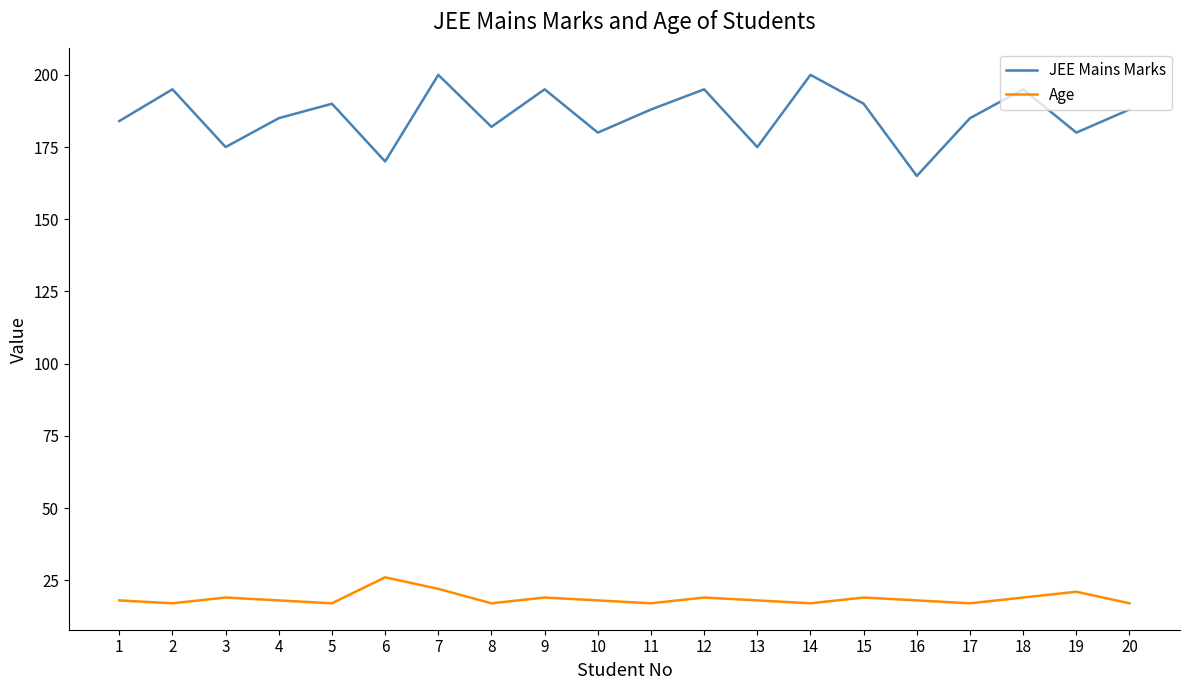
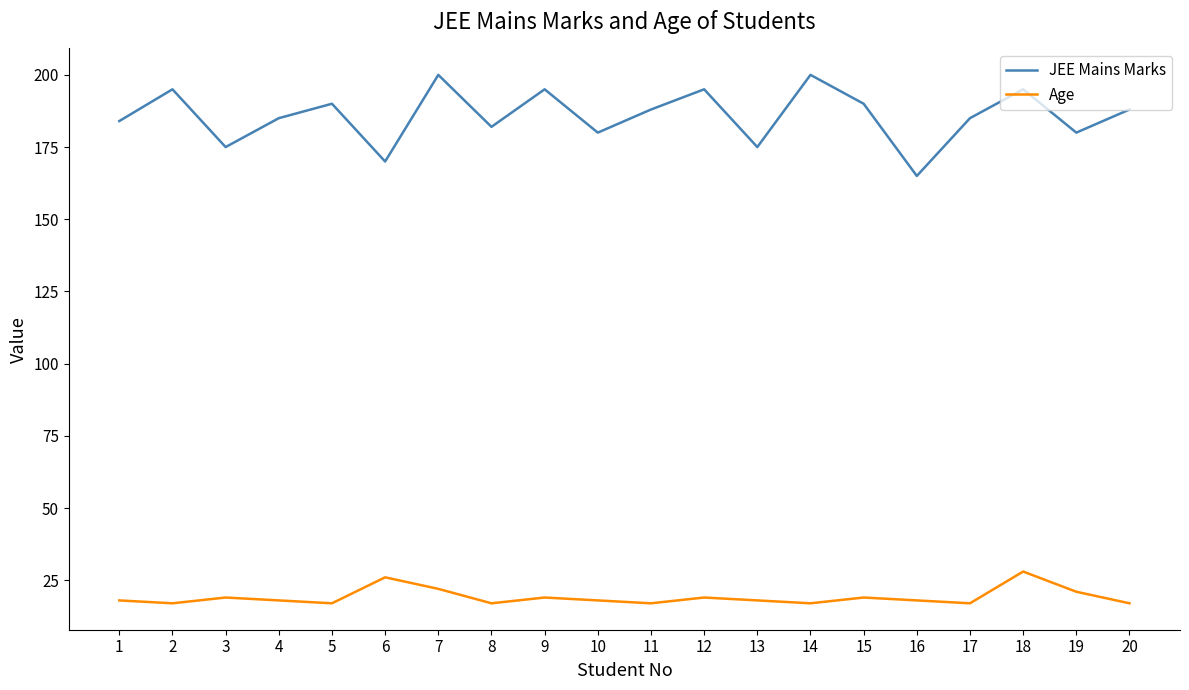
  {
    "JEE Mains Marks": {
      "1": 184,
      "2": 195,
      "3": 175,
      "4": 185,
      "5": 190,
      "6": 170,
      "7": 200,
      "8": 182,
      "9": 195,
      "10": 180,
      "11": 188,
      "12": 195,
      "13": 175,
      "14": 200,
      "15": 190,
      "16": 165,
      "17": 185,
      "19": 180
    },
    "Age": {
      "1": 18,
      "2": 17,
      "3": 19,
      "4": 18,
      "5": 17,
      "6": 26,
      "7": 22,
      "8": 17,
      "9": 19,
      "10": 18,
      "11": 17,
      "12": 19,
      "13": 18,
      "14": 17,
      "15": 19,
      "16": 18,
      "17": 17,
-     "18": 19,
+     "18": 28,
      "19": 21,
      "20": 17
    }
  }
